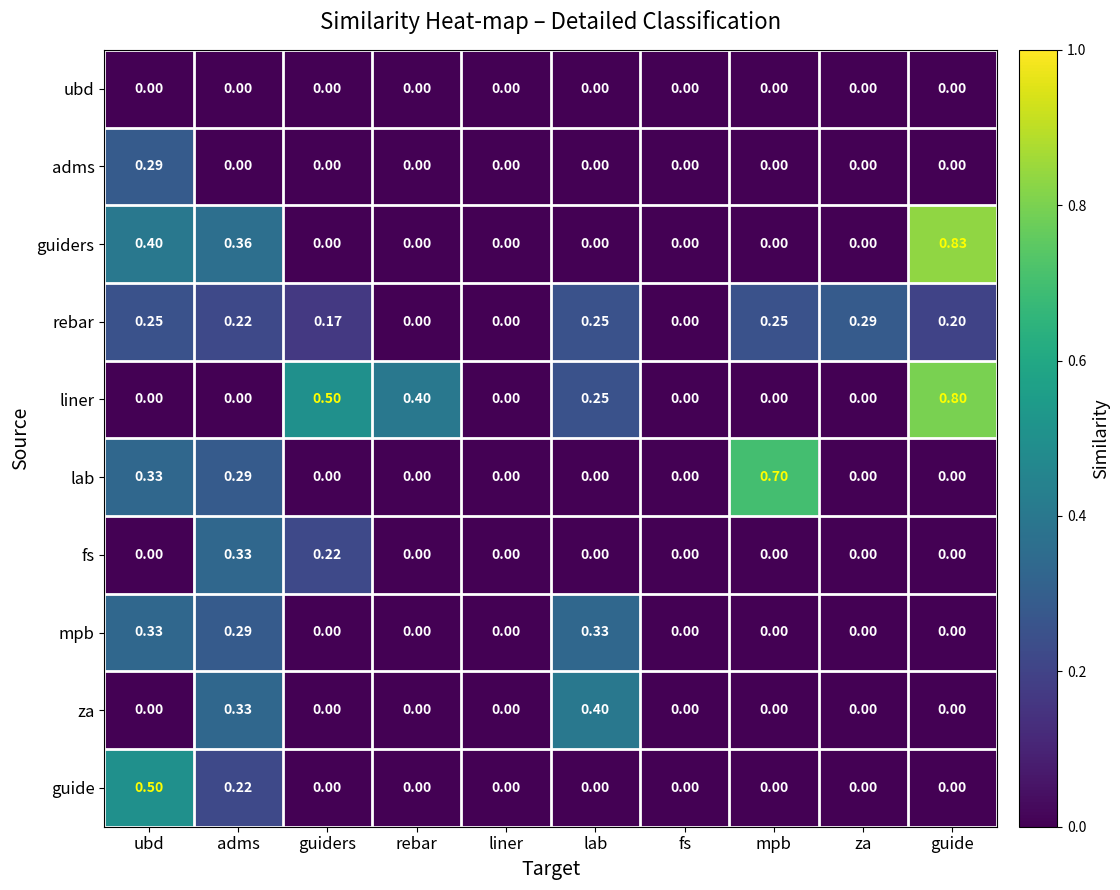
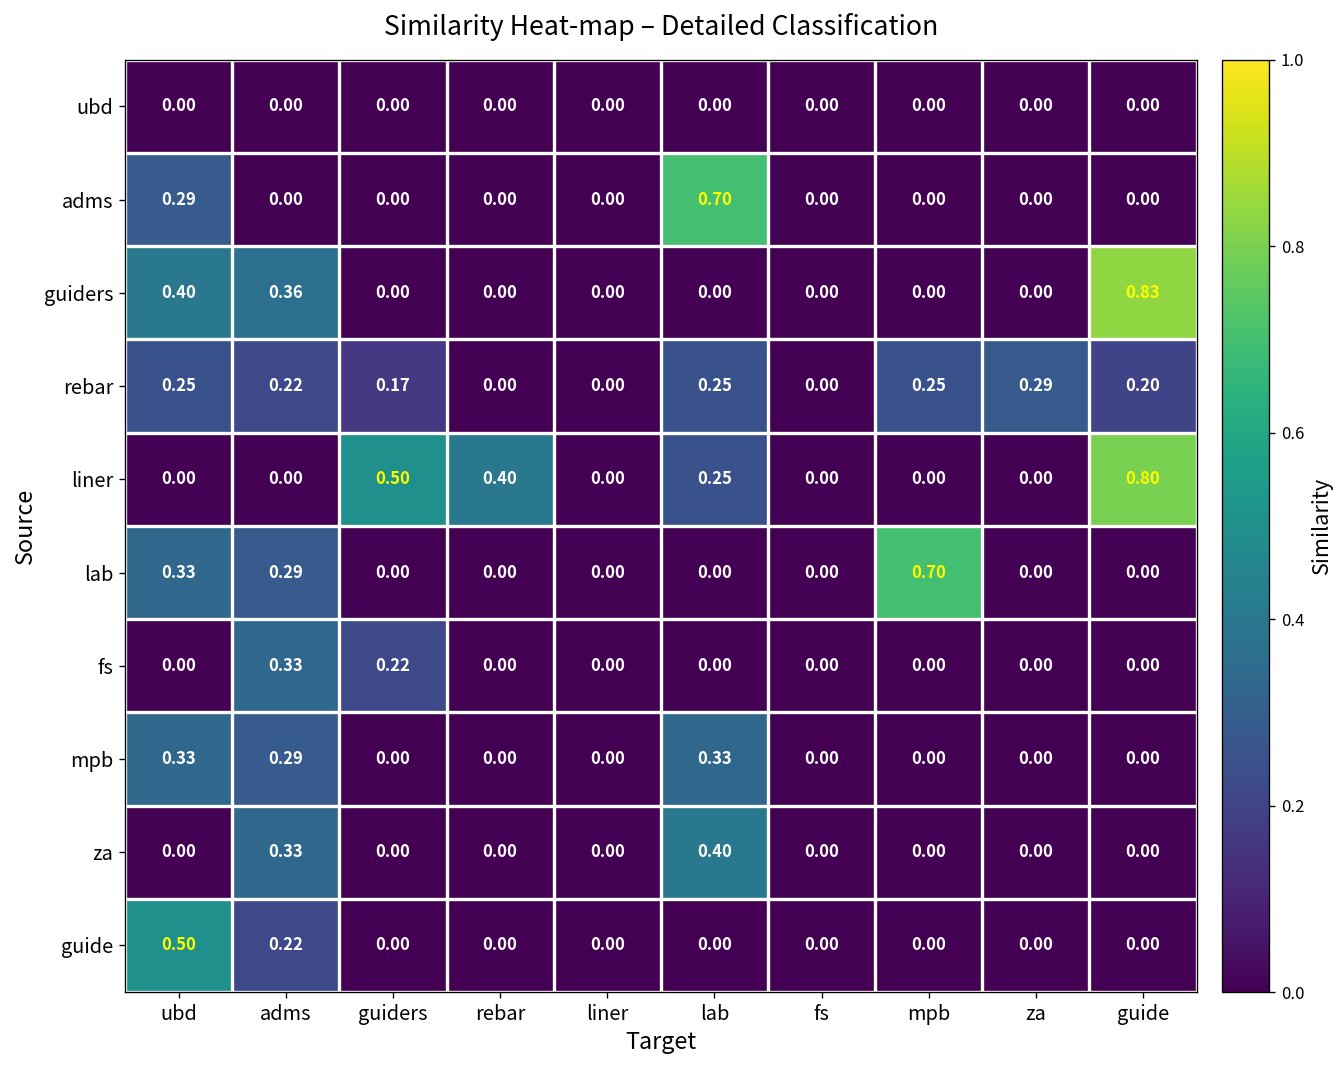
  {
    "ubd": {
      "ubd": 0.00,
      "adms": 0.00,
      "guiders": 0.00,
      "rebar": 0.00,
      "liner": 0.00,
      "lab": 0.00,
      "fs": 0.00,
      "mpb": 0.00,
      "za": 0.00,
      "guide": 0.00
    },
    "adms": {
      "ubd": 0.29,
      "adms": 0.00,
      "guiders": 0.00,
      "rebar": 0.00,
      "liner": 0.00,
-     "lab": 0.00,
+     "lab": 0.70,
      "fs": 0.00,
      "mpb": 0.00,
      "za": 0.00,
      "guide": 0.00
    },
    "guiders": {
      "ubd": 0.40,
      "adms": 0.36,
      "guiders": 0.00,
      "rebar": 0.00,
      "liner": 0.00,
      "lab": 0.00,
      "fs": 0.00,
      "mpb": 0.00,
      "za": 0.00,
      "guide": 0.83
    },
    "rebar": {
      "ubd": 0.25,
      "adms": 0.22,
      "guiders": 0.17,
      "rebar": 0.00,
      "liner": 0.00,
      "lab": 0.25,
      "fs": 0.00,
      "mpb": 0.25,
      "za": 0.29,
      "guide": 0.20
    },
    "liner": {
      "ubd": 0.00,
      "adms": 0.00,
      "guiders": 0.50,
      "rebar": 0.40,
      "liner": 0.00,
      "lab": 0.25,
      "fs": 0.00,
      "mpb": 0.00,
      "za": 0.00,
      "guide": 0.80
    },
    "lab": {
      "ubd": 0.33,
      "adms": 0.29,
      "guiders": 0.00,
      "rebar": 0.00,
      "liner": 0.00,
      "lab": 0.00,
      "fs": 0.00,
      "mpb": 0.70,
      "za": 0.00,
      "guide": 0.00
    },
    "fs": {
      "ubd": 0.00,
      "adms": 0.33,
      "guiders": 0.22,
      "rebar": 0.00,
      "liner": 0.00,
      "lab": 0.00,
      "fs": 0.00,
      "mpb": 0.00,
      "za": 0.00,
      "guide": 0.00
    },
    "mpb": {
      "ubd": 0.33,
      "adms": 0.29,
      "guiders": 0.00,
      "rebar": 0.00,
      "liner": 0.00,
      "lab": 0.33,
      "fs": 0.00,
      "mpb": 0.00,
      "za": 0.00,
      "guide": 0.00
    },
    "za": {
      "ubd": 0.00,
      "adms": 0.33,
      "guiders": 0.00,
      "rebar": 0.00,
      "liner": 0.00,
      "lab": 0.40,
      "fs": 0.00,
      "mpb": 0.00,
      "za": 0.00,
      "guide": 0.00
    },
    "guide": {
      "ubd": 0.50,
      "adms": 0.22,
      "guiders": 0.00,
      "rebar": 0.00,
      "liner": 0.00,
      "lab": 0.00,
      "fs": 0.00,
      "mpb": 0.00,
      "za": 0.00,
      "guide": 0.00
    }
  }
